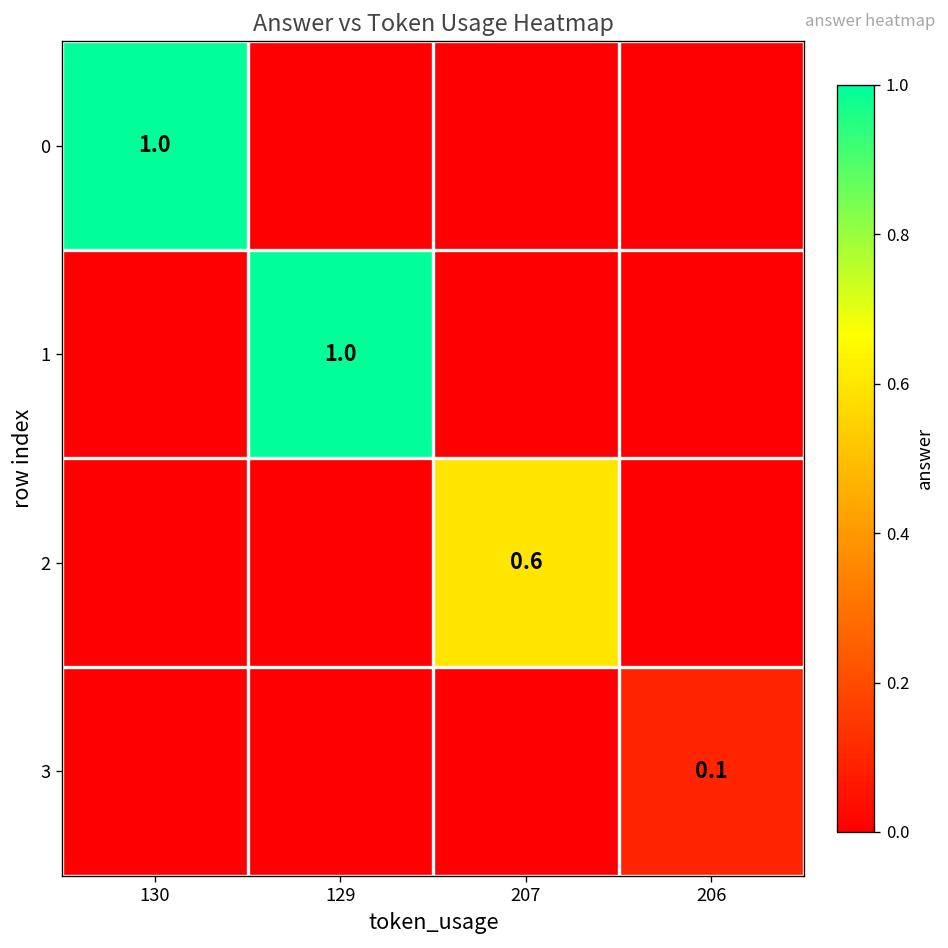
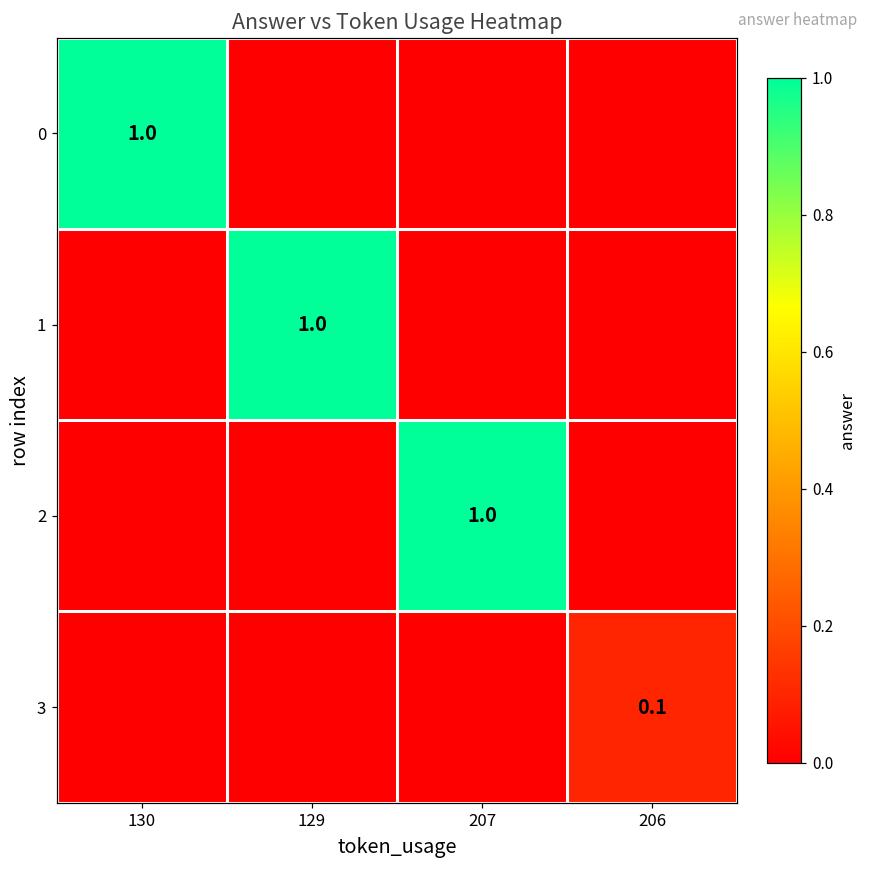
  {
    "0": {
      "130": 1.0
    },
    "1": {
      "129": 1.0
    },
    "2": {
-     "207": 0.6
+     "207": 1.0
    },
    "3": {
      "206": 0.1
    }
  }
